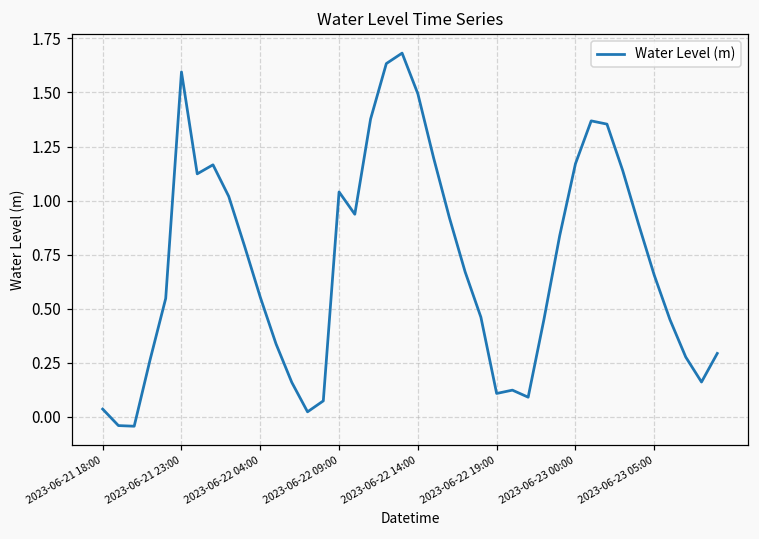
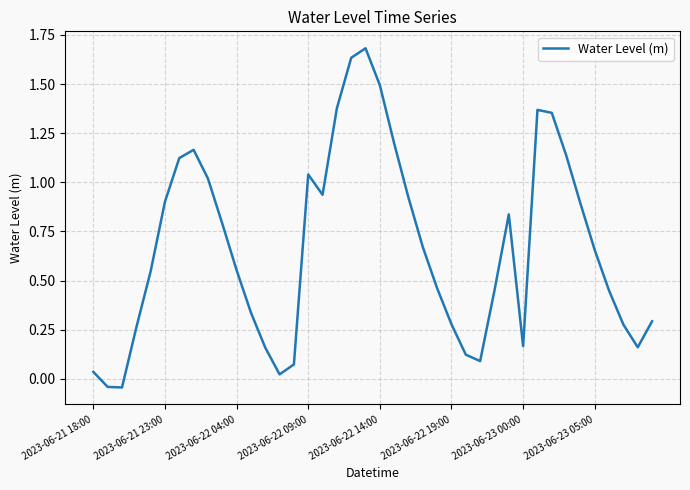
  {
    "2023-06-21 18:00": 0.04,
-   "2023-06-21 23:00": 1.60,
+   "2023-06-21 23:00": 0.90,
    "2023-06-22 04:00": 0.55,
    "2023-06-22 09:00": 1.04,
    "2023-06-22 14:00": 1.49,
-   "2023-06-22 19:00": 0.11,
-   "2023-06-23 00:00": 1.17,
+   "2023-06-22 19:00": 0.28,
+   "2023-06-23 00:00": 0.17,
    "2023-06-23 05:00": 0.66
  }
